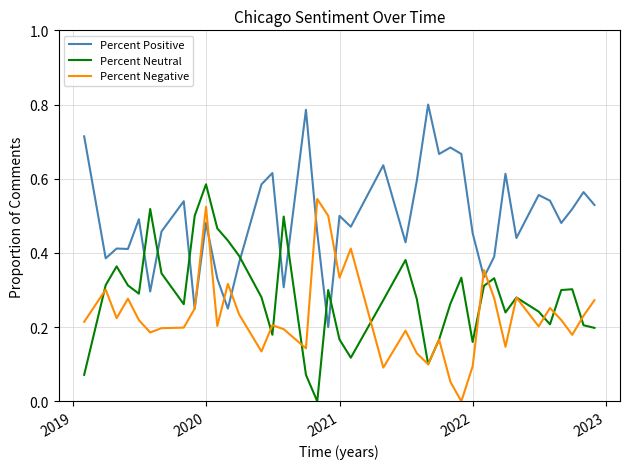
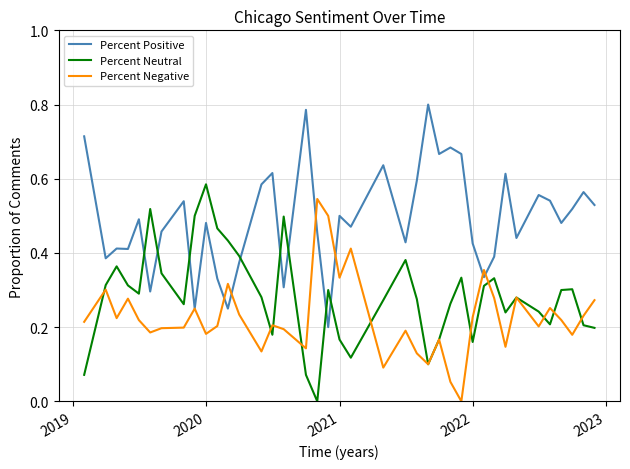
  {
    "Percent Positive": {
      "2020": 0.48,
      "2021": 0.50,
-     "2022": 0.45
+     "2022": 0.43
    },
    "Percent Neutral": {
      "2020": 0.58,
      "2021": 0.17,
      "2022": 0.16
    },
    "Percent Negative": {
-     "2020": 0.52,
+     "2020": 0.18,
      "2021": 0.33,
-     "2022": 0.09
+     "2022": 0.23
    }
  }
